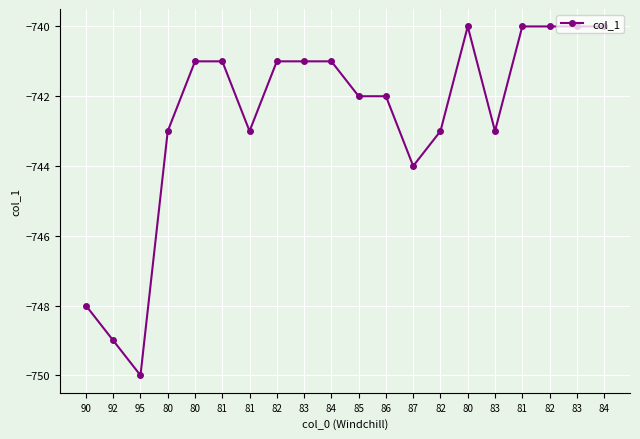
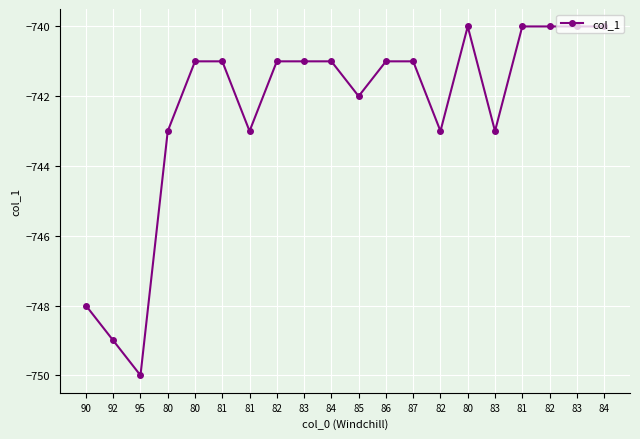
  {
    "90": -748,
    "92": -749,
    "95": -750,
    "85": -742,
-   "86": -742,
-   "87": -744
+   "86": -741,
+   "87": -741
  }
